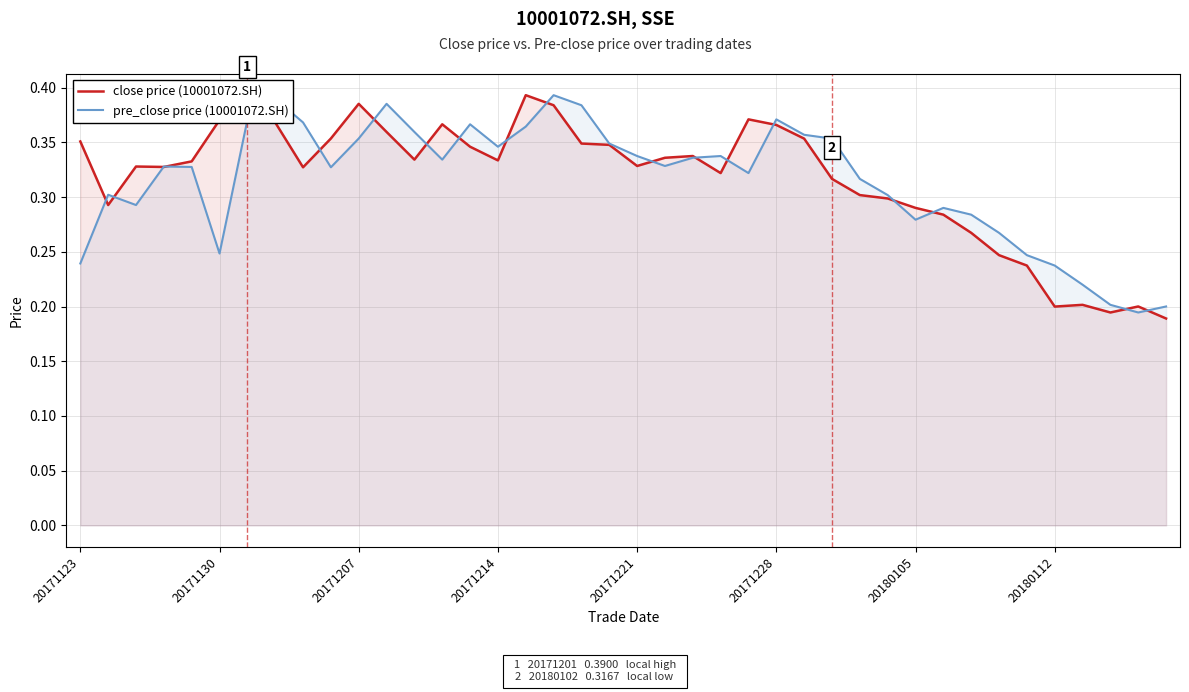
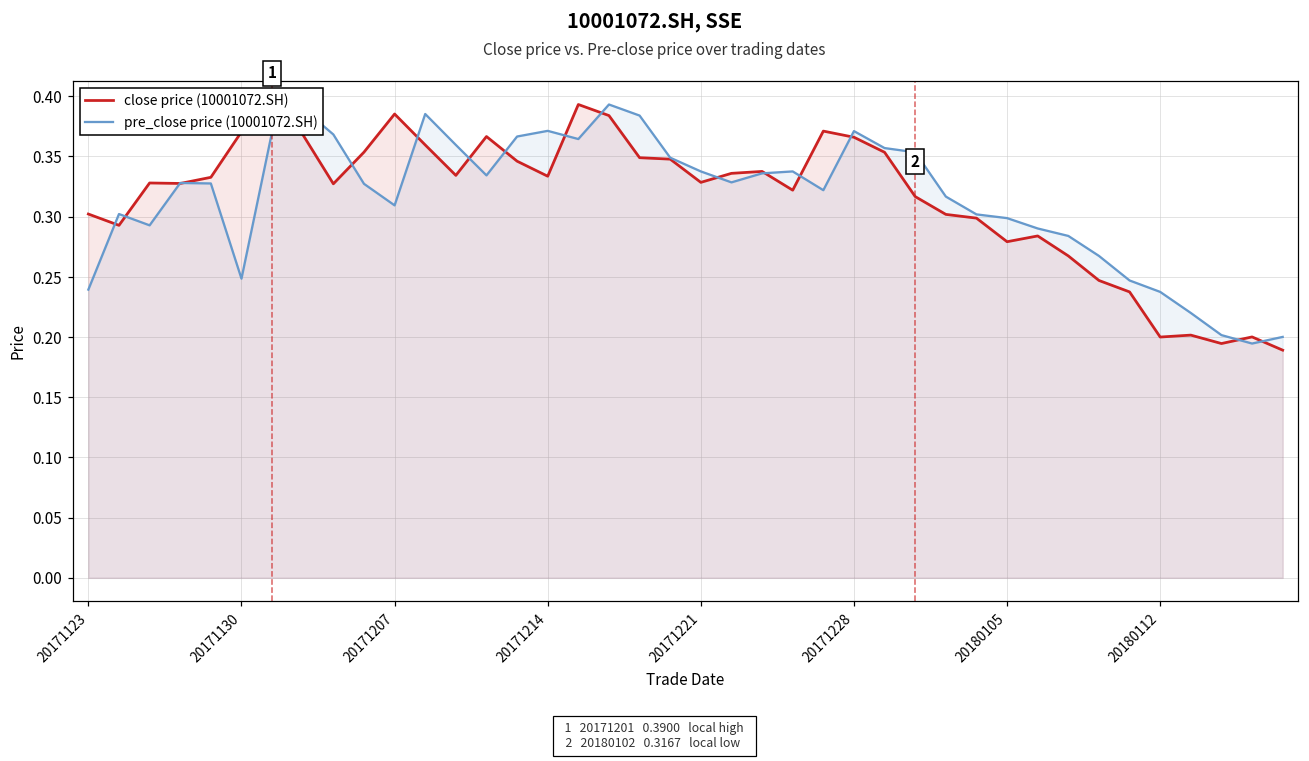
  {
    "close price (10001072.SH)": {
-     "20171123": 0.351,
+     "20171123": 0.302,
      "20171207": 0.385,
      "20171214": 0.334,
      "20171221": 0.329,
      "20171228": 0.366,
-     "20180105": 0.290,
+     "20180105": 0.279,
      "20180112": 0.200
    },
    "pre_close price (10001072.SH)": {
      "20171123": 0.239,
      "20171130": 0.249,
-     "20171207": 0.354,
-     "20171214": 0.346,
+     "20171207": 0.309,
+     "20171214": 0.371,
      "20171221": 0.338,
      "20171228": 0.371,
-     "20180105": 0.279,
+     "20180105": 0.299,
      "20180112": 0.238
    }
  }
